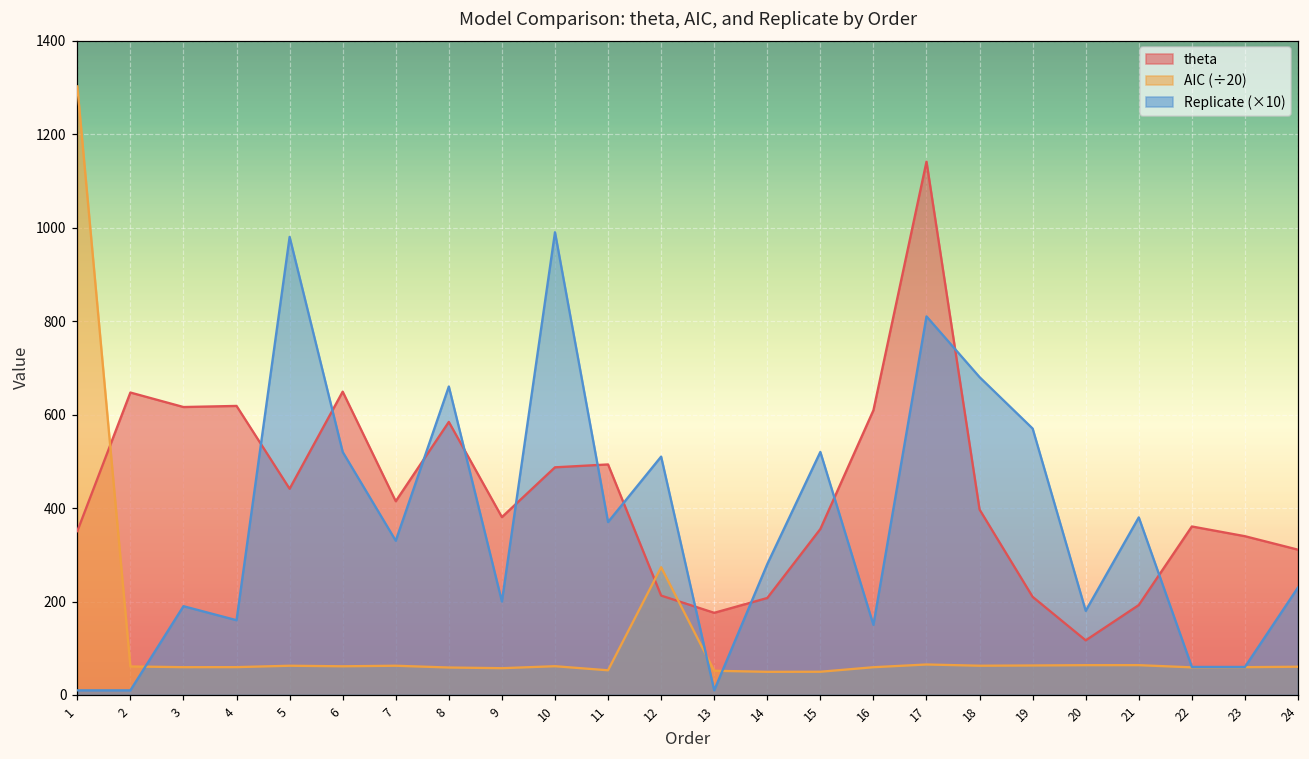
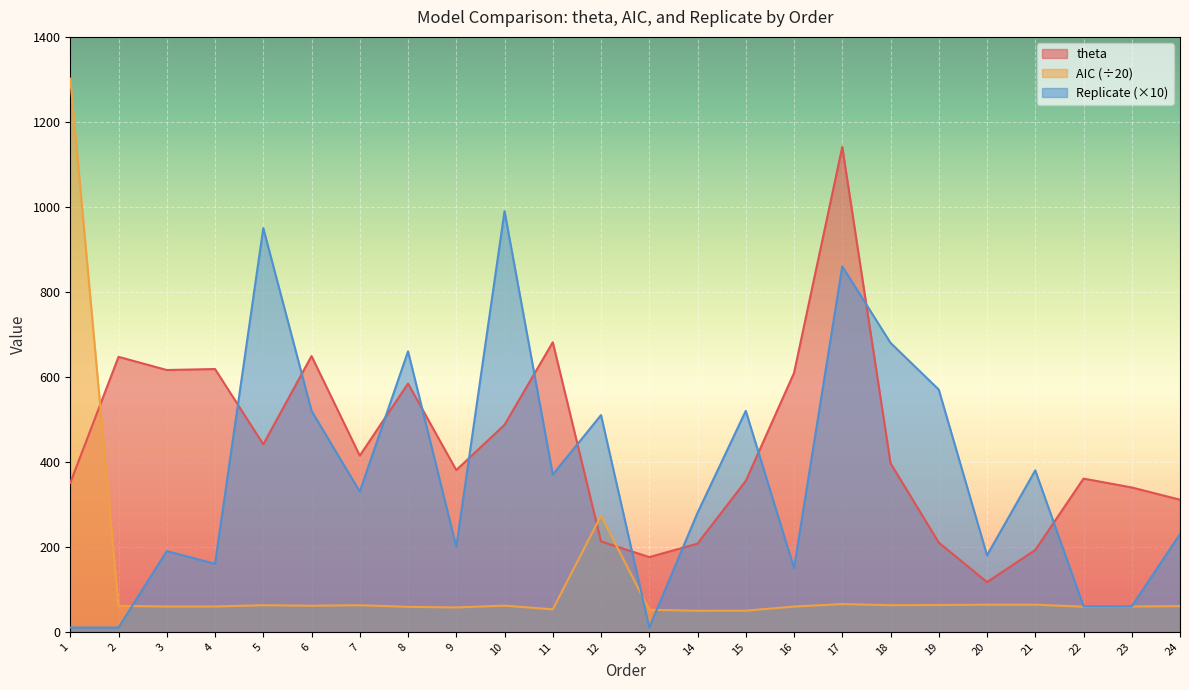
  {
    "theta": {
      "1": 350,
      "2": 650,
      "3": 620,
      "4": 620,
      "5": 440,
      "6": 650,
      "7": 410,
      "8": 580,
      "9": 380,
      "10": 490,
-     "11": 490,
+     "11": 680,
      "12": 210,
      "13": 180,
      "14": 210,
      "15": 360,
      "16": 610,
      "17": 1140,
      "18": 400,
      "19": 210,
      "20": 120,
      "21": 190,
      "22": 360,
      "23": 340,
      "24": 310
    },
    "AIC (÷20)": {
      "1": 1300,
      "2": 60,
      "3": 60,
      "4": 60,
      "5": 60,
      "6": 60,
      "7": 60,
      "8": 60,
      "9": 60,
      "10": 60,
      "11": 50,
      "12": 270,
      "13": 50,
      "14": 50,
      "15": 50,
      "16": 60,
      "17": 70,
      "18": 60,
      "19": 60,
      "20": 60,
      "21": 60,
      "24": 60
    },
    "Replicate (×10)": {
      "1": 10,
      "2": 10,
      "3": 190,
      "4": 160,
-     "5": 980,
+     "5": 950,
      "6": 520,
      "7": 330,
      "8": 660,
      "9": 200,
      "10": 990,
      "11": 370,
      "12": 510,
      "13": 10,
      "14": 280,
      "15": 520,
      "16": 150,
-     "17": 810,
+     "17": 860,
      "18": 680,
      "19": 570,
      "20": 180,
      "21": 380,
      "24": 230
    }
  }
